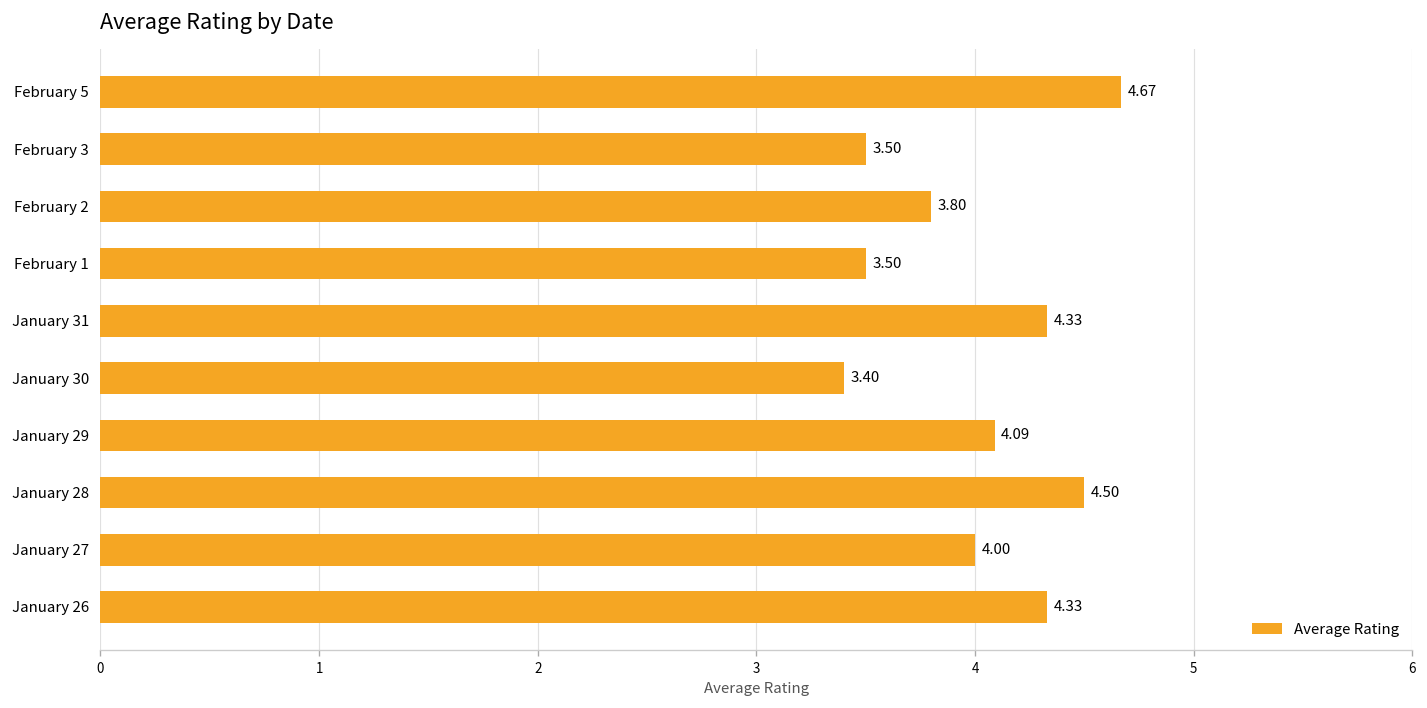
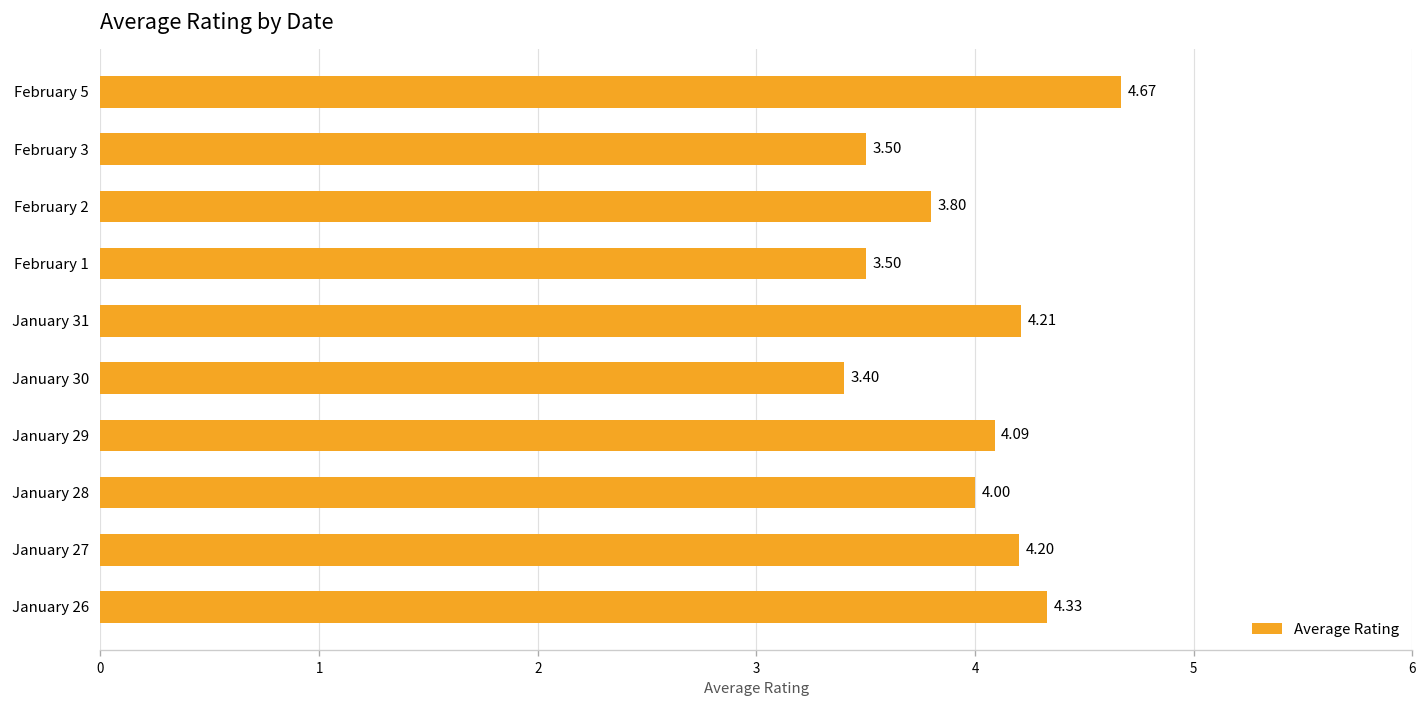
  {
    "February 5": 4.67,
    "February 3": 3.50,
    "February 2": 3.80,
    "February 1": 3.50,
-   "January 31": 4.33,
+   "January 31": 4.21,
    "January 30": 3.40,
    "January 29": 4.09,
-   "January 28": 4.50,
-   "January 27": 4.00,
+   "January 28": 4.00,
+   "January 27": 4.20,
    "January 26": 4.33
  }
